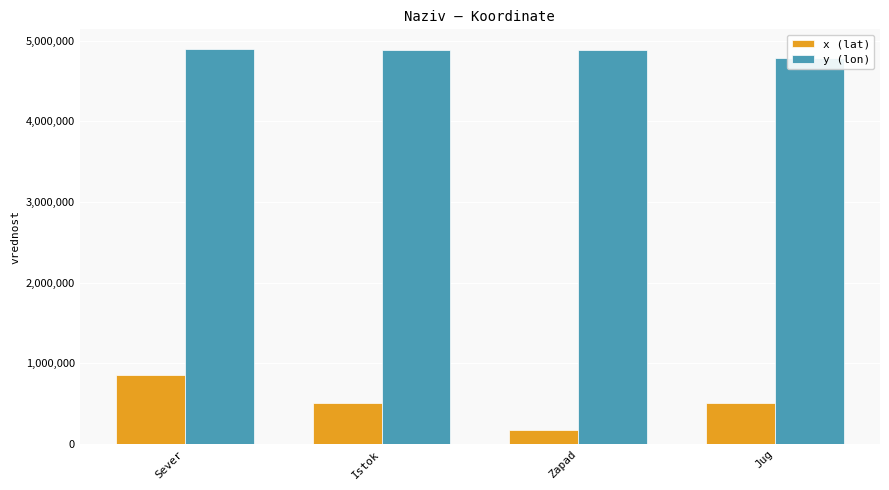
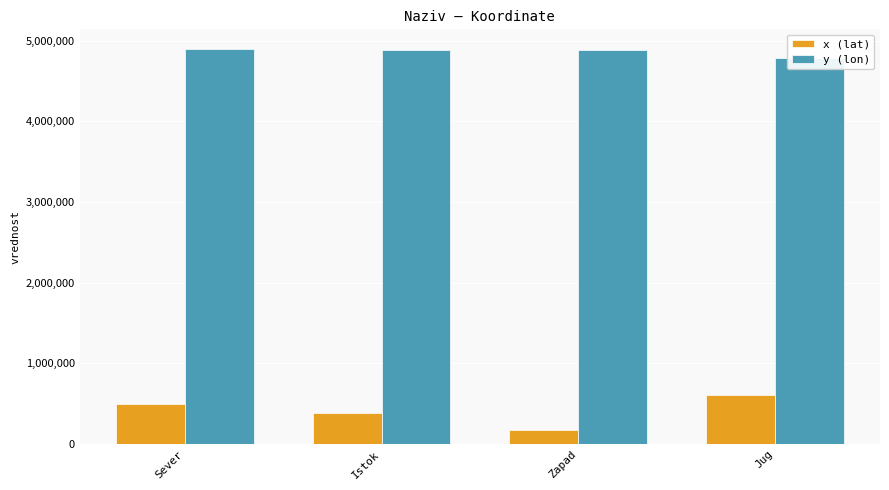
  {
    "x (lat)": {
-     "Sever": "900,000",
-     "Istok": "500,000",
+     "Sever": "500,000",
+     "Istok": "400,000",
      "Zapad": "200,000",
-     "Jug": "500,000"
+     "Jug": "600,000"
    },
    "y (lon)": {
      "Sever": "4,900,000",
      "Istok": "4,900,000",
      "Zapad": "4,900,000"
    }
  }
